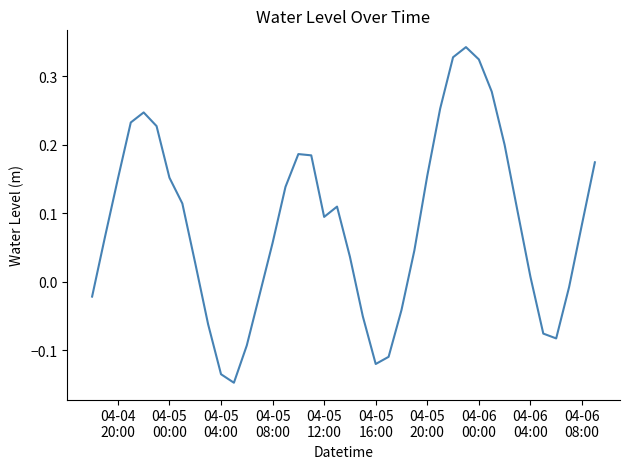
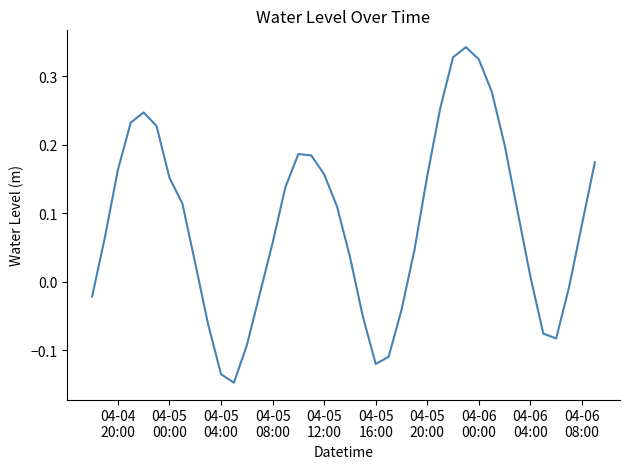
  {
-   "04-04 20:00": 0.15,
+   "04-04 20:00": 0.16,
    "04-05 00:00": 0.15,
    "04-05 04:00": -0.13,
    "04-05 08:00": 0.06,
-   "04-05 12:00": 0.09,
+   "04-05 12:00": 0.16,
    "04-05 16:00": -0.12,
    "04-05 20:00": 0.15,
    "04-06 00:00": 0.32,
    "04-06 04:00": 0.01,
    "04-06 08:00": 0.08
  }
